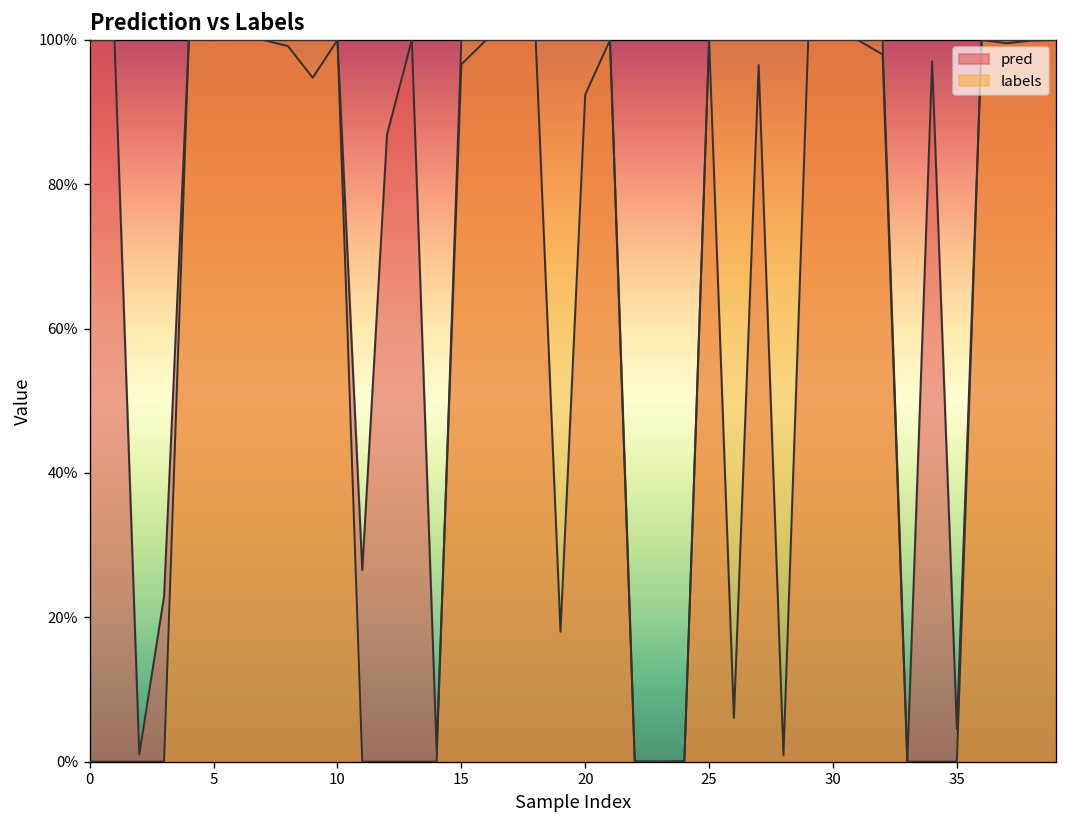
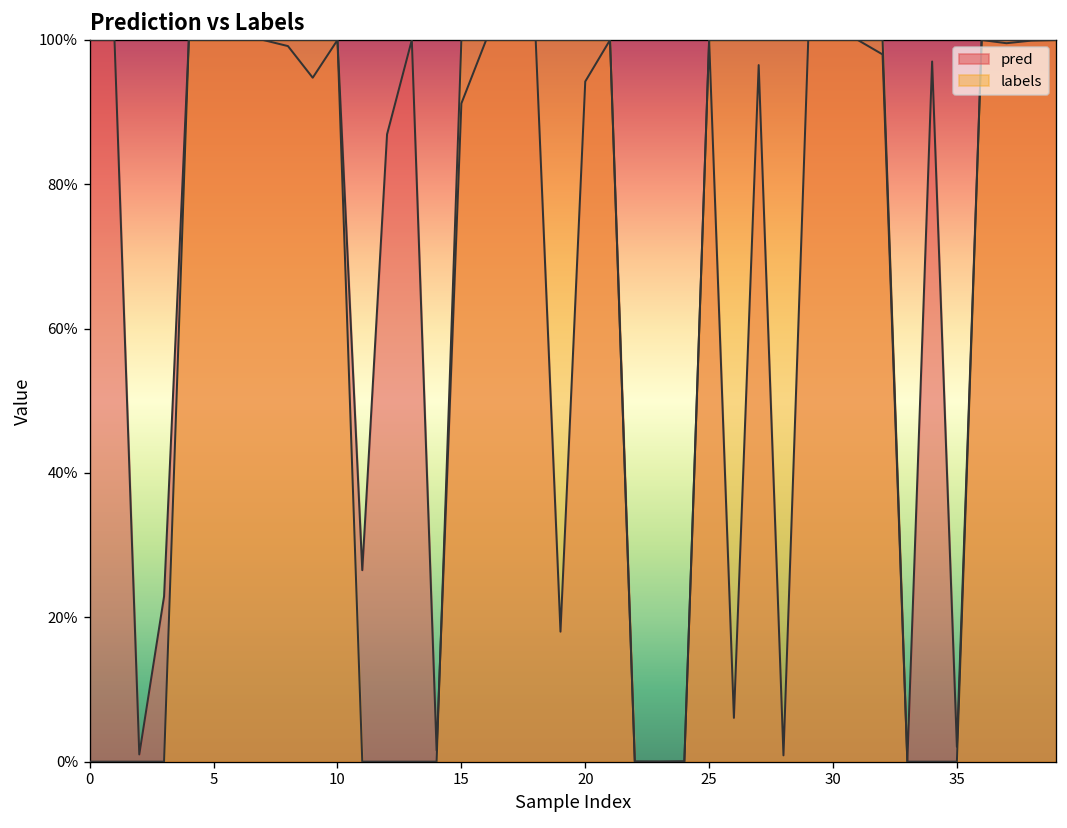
  {
    "pred": {
      "0": "100%",
-     "15": "97%",
-     "20": "92%",
-     "35": "5%"
+     "15": "91%",
+     "20": "94%",
+     "35": "2%"
    },
    "labels": {
      "0": "0%",
      "15": "100%",
      "20": "100%",
      "35": "0%"
    }
  }
